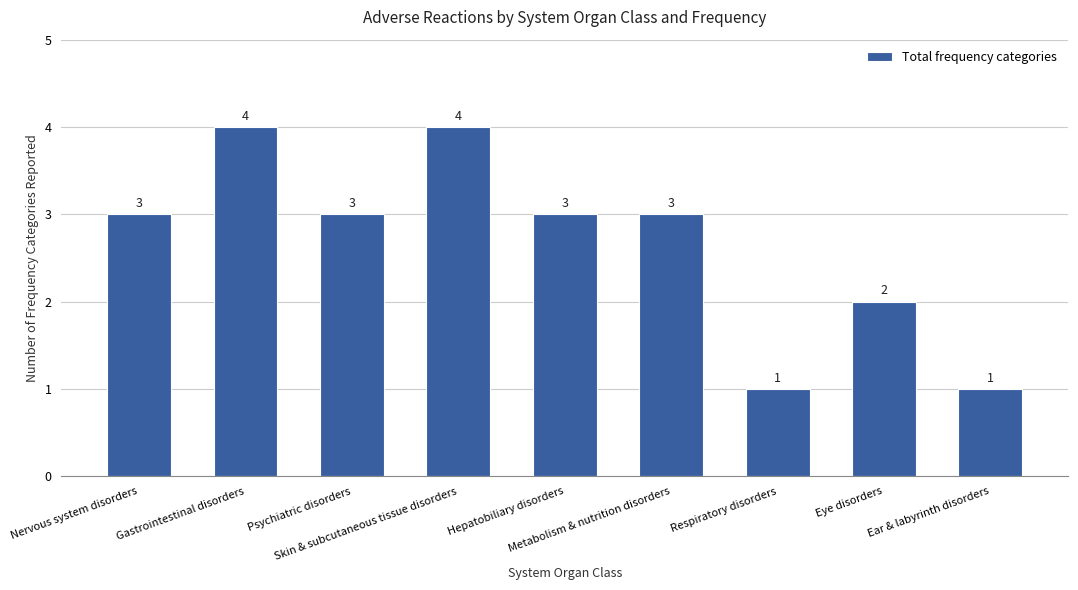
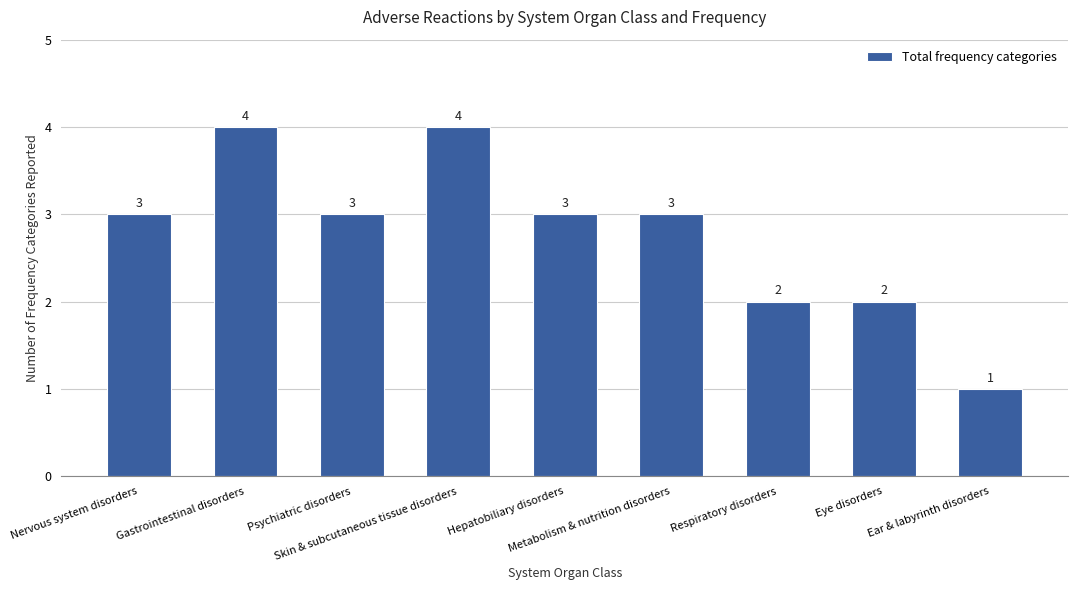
  {
    "Nervous system disorders": 3,
    "Gastrointestinal disorders": 4,
    "Psychiatric disorders": 3,
    "Skin & subcutaneous tissue disorders": 4,
    "Hepatobiliary disorders": 3,
    "Metabolism & nutrition disorders": 3,
-   "Respiratory disorders": 1,
+   "Respiratory disorders": 2,
    "Eye disorders": 2,
    "Ear & labyrinth disorders": 1
  }
